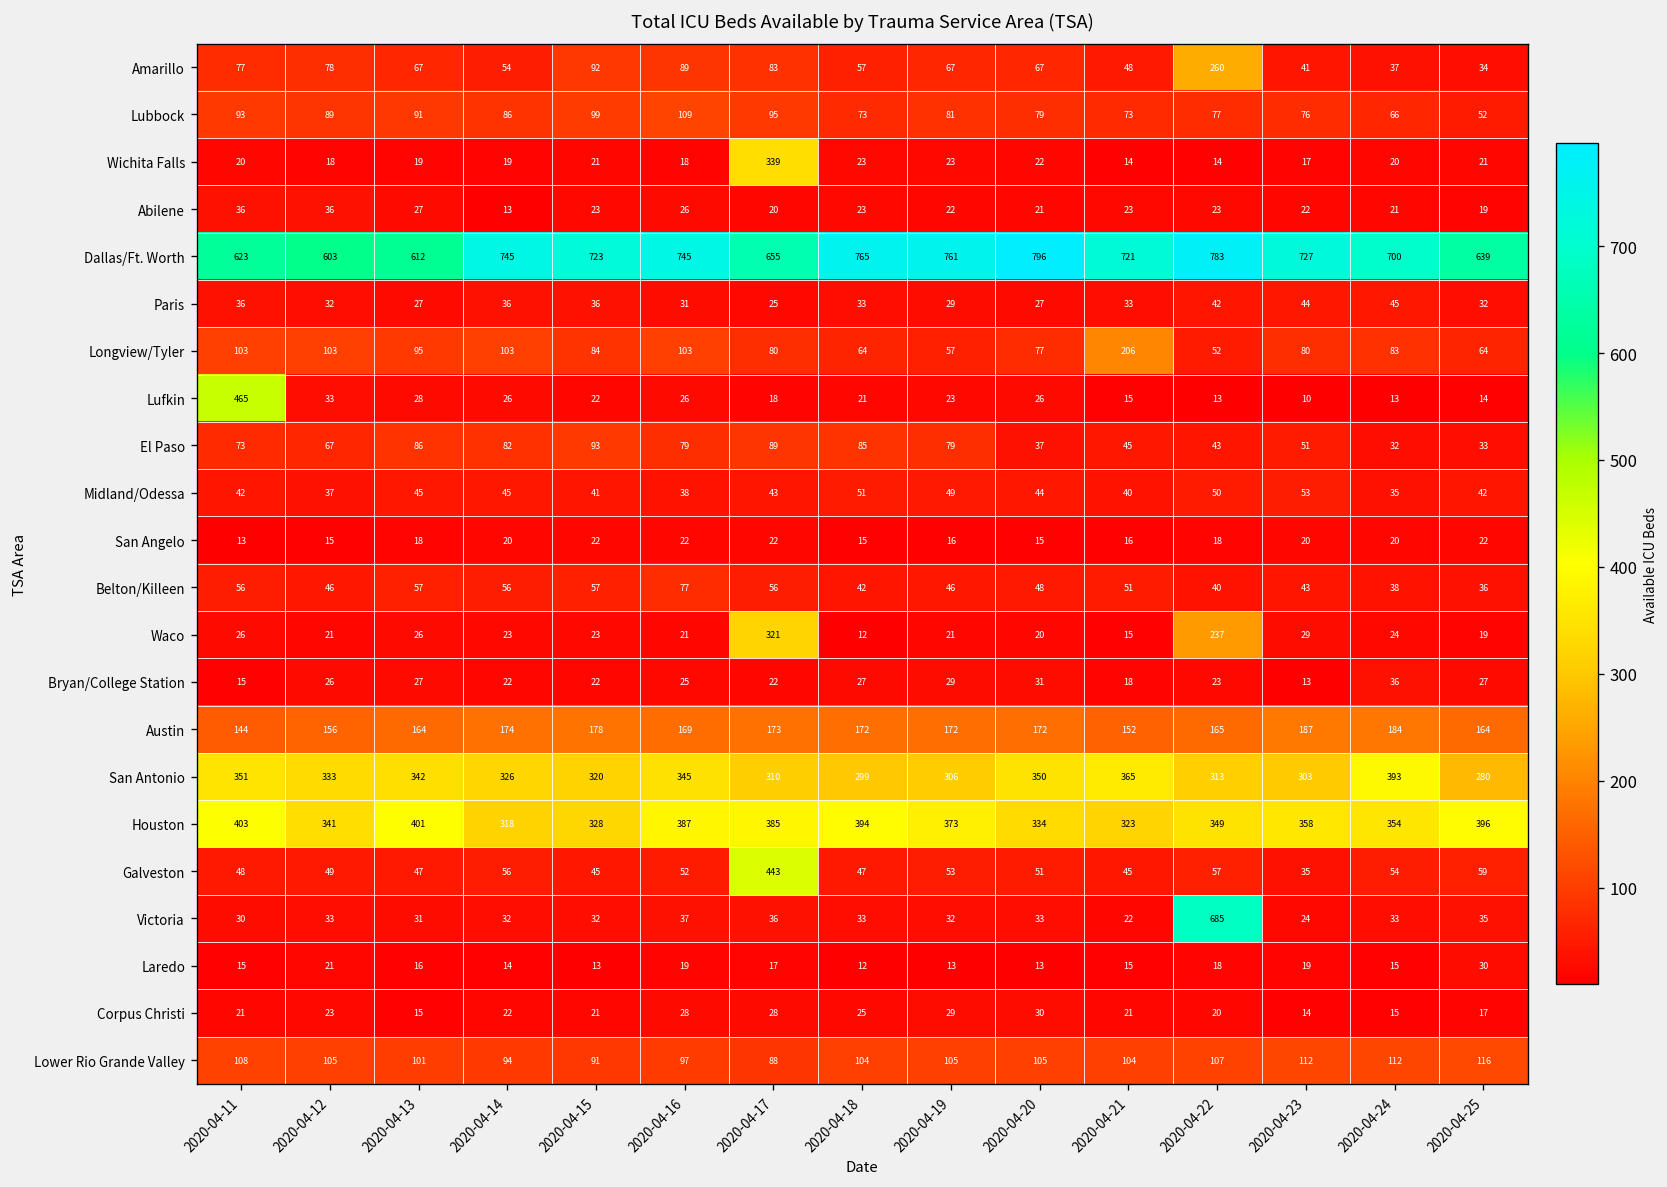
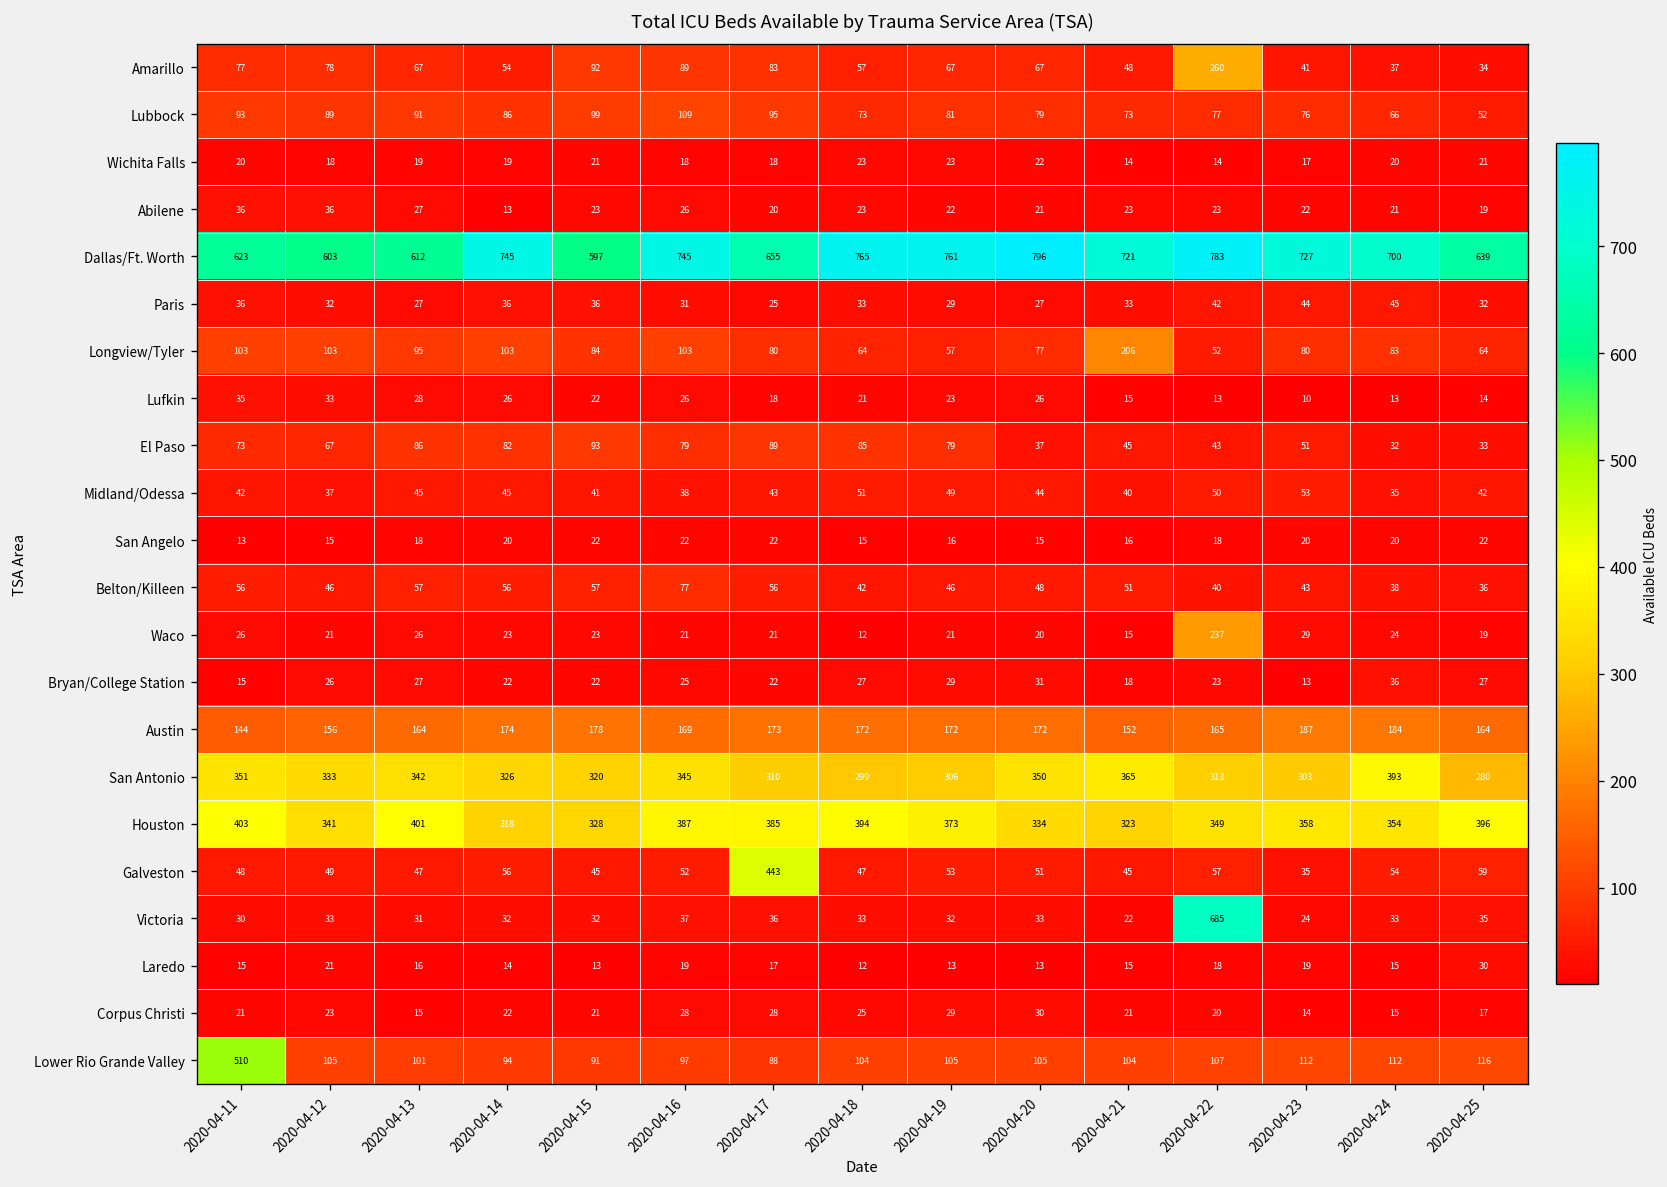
  {
    "Wichita Falls": {
      "2020-04-11": 20,
      "2020-04-12": 18,
      "2020-04-13": 19,
      "2020-04-14": 19,
      "2020-04-15": 21,
      "2020-04-16": 18,
-     "2020-04-17": 339,
+     "2020-04-17": 18,
      "2020-04-18": 23,
      "2020-04-19": 23,
      "2020-04-20": 22,
      "2020-04-21": 14,
      "2020-04-22": 14,
      "2020-04-23": 17,
      "2020-04-24": 20,
      "2020-04-25": 21
    },
    "Dallas/Ft. Worth": {
      "2020-04-11": 623,
      "2020-04-12": 603,
      "2020-04-13": 612,
      "2020-04-14": 745,
-     "2020-04-15": 723,
+     "2020-04-15": 597,
      "2020-04-16": 745,
      "2020-04-17": 655,
      "2020-04-18": 765,
      "2020-04-19": 761,
      "2020-04-20": 796,
      "2020-04-21": 721,
      "2020-04-22": 783,
      "2020-04-23": 727,
      "2020-04-24": 700,
      "2020-04-25": 639
    },
    "Lufkin": {
-     "2020-04-11": 465,
+     "2020-04-11": 35,
      "2020-04-12": 33,
      "2020-04-13": 28,
      "2020-04-14": 26,
      "2020-04-15": 22,
      "2020-04-16": 26,
      "2020-04-17": 18,
      "2020-04-18": 21,
      "2020-04-19": 23,
      "2020-04-20": 26,
      "2020-04-21": 15,
      "2020-04-22": 13,
      "2020-04-23": 10,
      "2020-04-24": 13,
      "2020-04-25": 14
    },
    "Waco": {
      "2020-04-11": 26,
      "2020-04-12": 21,
      "2020-04-13": 26,
      "2020-04-14": 23,
      "2020-04-15": 23,
      "2020-04-16": 21,
-     "2020-04-17": 321,
+     "2020-04-17": 21,
      "2020-04-18": 12,
      "2020-04-19": 21,
      "2020-04-20": 20,
      "2020-04-21": 15,
      "2020-04-22": 237,
      "2020-04-23": 29,
      "2020-04-24": 24,
      "2020-04-25": 19
    },
    "Lower Rio Grande Valley": {
-     "2020-04-11": 108,
+     "2020-04-11": 510,
      "2020-04-12": 105,
      "2020-04-13": 101,
      "2020-04-14": 94,
      "2020-04-15": 91,
      "2020-04-16": 97,
      "2020-04-17": 88,
      "2020-04-18": 104,
      "2020-04-19": 105,
      "2020-04-20": 105,
      "2020-04-21": 104,
      "2020-04-22": 107,
      "2020-04-23": 112,
      "2020-04-24": 112,
      "2020-04-25": 116
    }
  }
